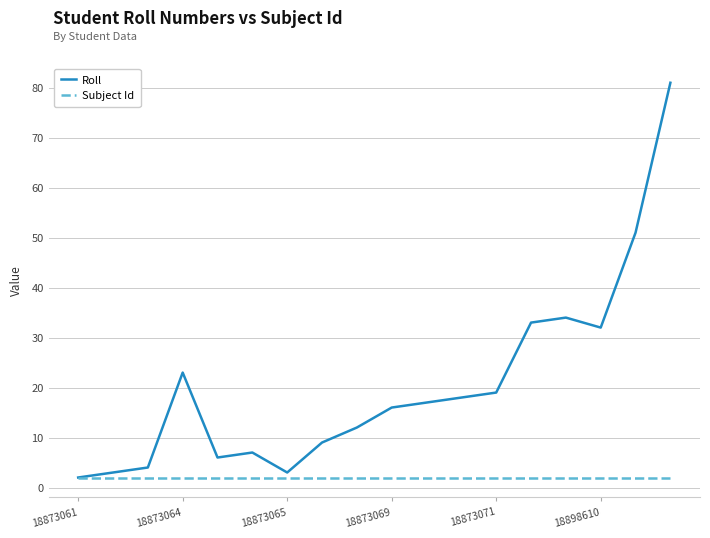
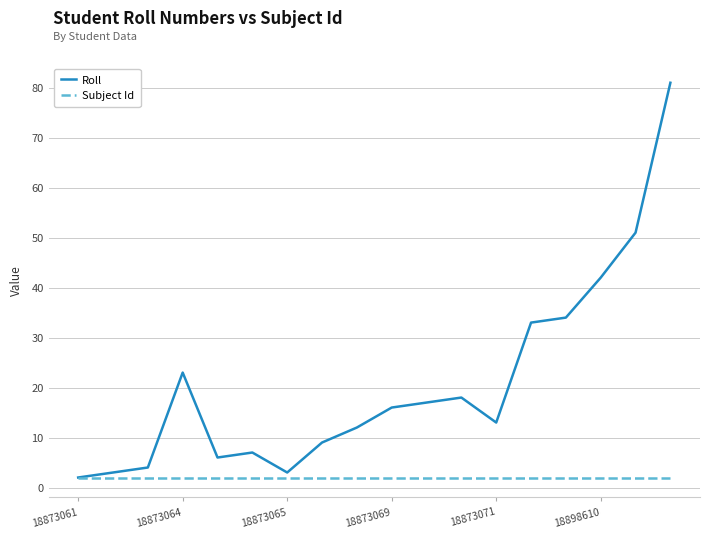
  {
    "Roll": {
      "18873064": 23,
      "18873065": 3,
      "18873069": 16,
-     "18873071": 19,
-     "18898610": 32
+     "18873071": 13,
+     "18898610": 42
    },
    "Subject Id": {
      "18873064": 2,
      "18873065": 2,
      "18873069": 2,
      "18873071": 2,
      "18898610": 2
    }
  }
